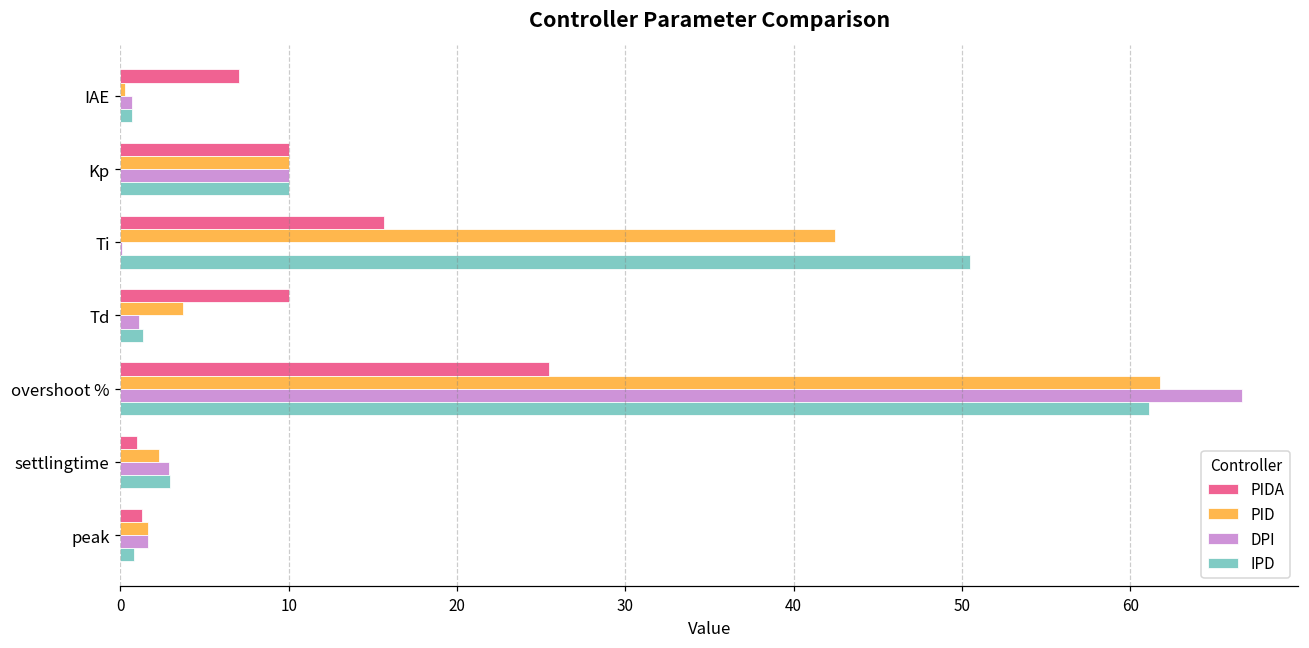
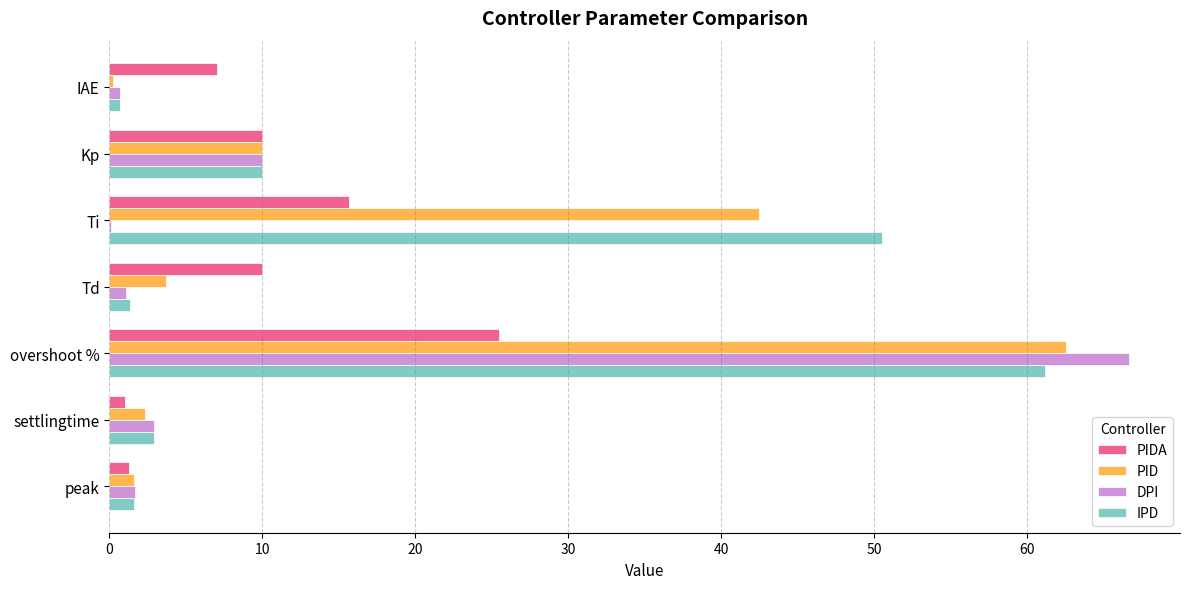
  {
    "PIDA": {
      "IAE": 7.0,
      "Kp": 10.0,
      "Ti": 15.6,
      "Td": 10.0,
      "overshoot %": 25.5,
      "settlingtime": 1.0,
      "peak": 1.3
    },
    "PID": {
      "IAE": 0.3,
      "Kp": 10.0,
      "Ti": 42.4,
      "Td": 3.7,
-     "overshoot %": 61.8,
+     "overshoot %": 62.5,
      "settlingtime": 2.3,
      "peak": 1.6
    },
    "DPI": {
      "IAE": 0.7,
      "Kp": 10.0,
      "Td": 1.1,
      "overshoot %": 66.6,
      "settlingtime": 2.9,
      "peak": 1.7
    },
    "IPD": {
      "IAE": 0.7,
      "Kp": 10.0,
      "Ti": 50.5,
      "Td": 1.3,
      "overshoot %": 61.1,
      "settlingtime": 2.9,
-     "peak": 0.8
+     "peak": 1.6
    }
  }
